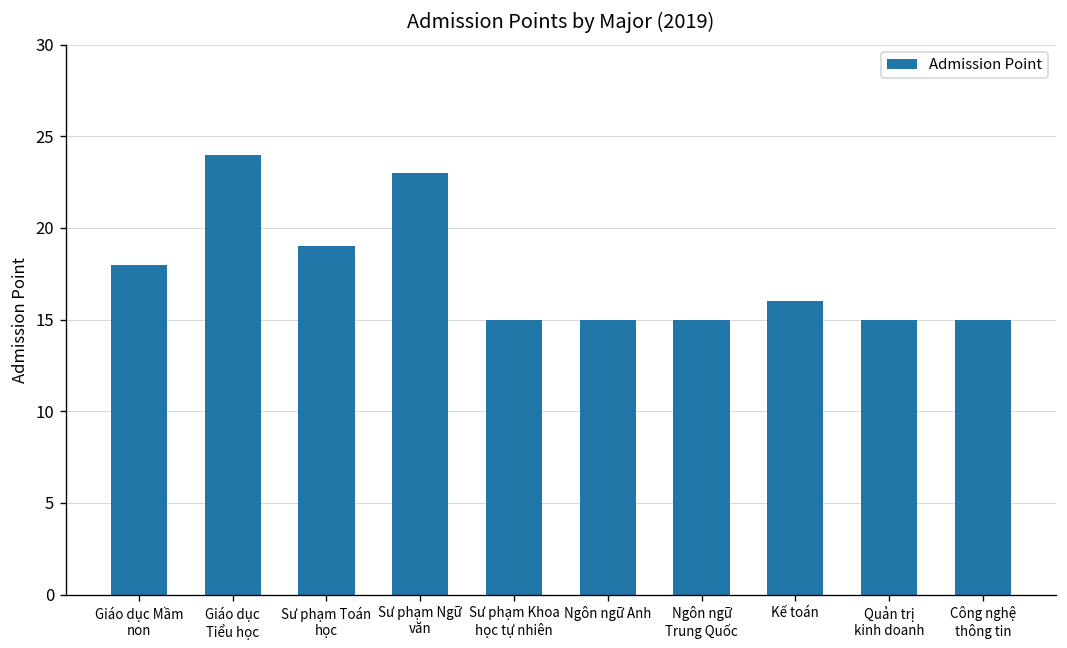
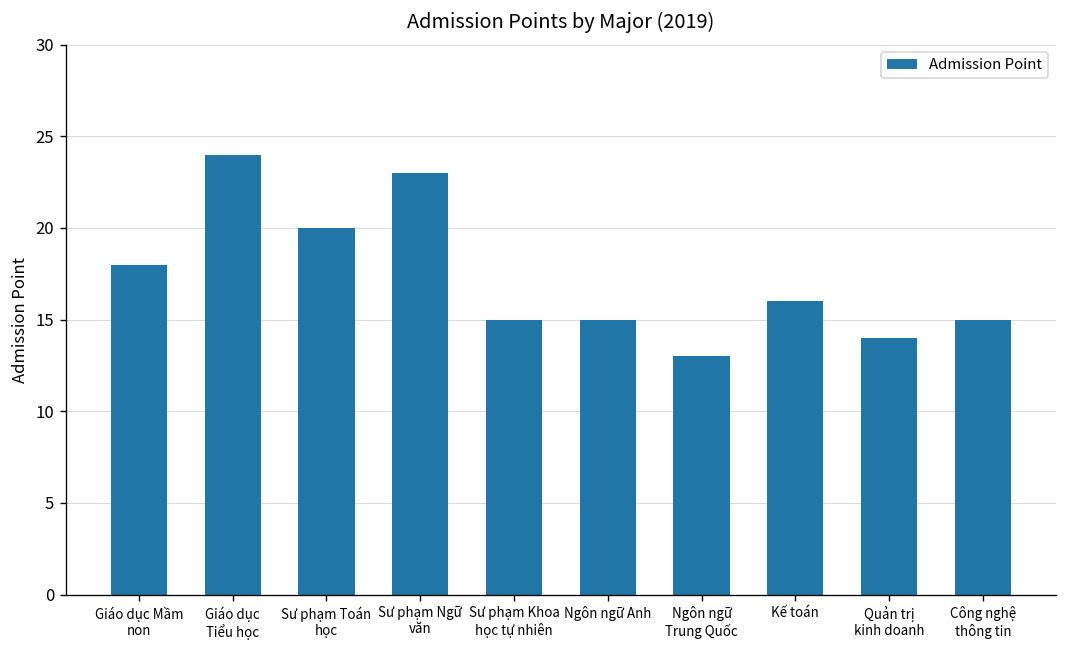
  {
    "Giáo dục Mầm non": 18,
    "Giáo dục Tiểu học": 24,
-   "Sư phạm Toán học": 19,
+   "Sư phạm Toán học": 20,
    "Sư phạm Ngữ văn": 23,
    "Sư phạm Khoa học tự nhiên": 15,
    "Ngôn ngữ Anh": 15,
-   "Ngôn ngữ Trung Quốc": 15,
+   "Ngôn ngữ Trung Quốc": 13,
    "Kế toán": 16,
-   "Quản trị kinh doanh": 15,
+   "Quản trị kinh doanh": 14,
    "Công nghệ thông tin": 15
  }
